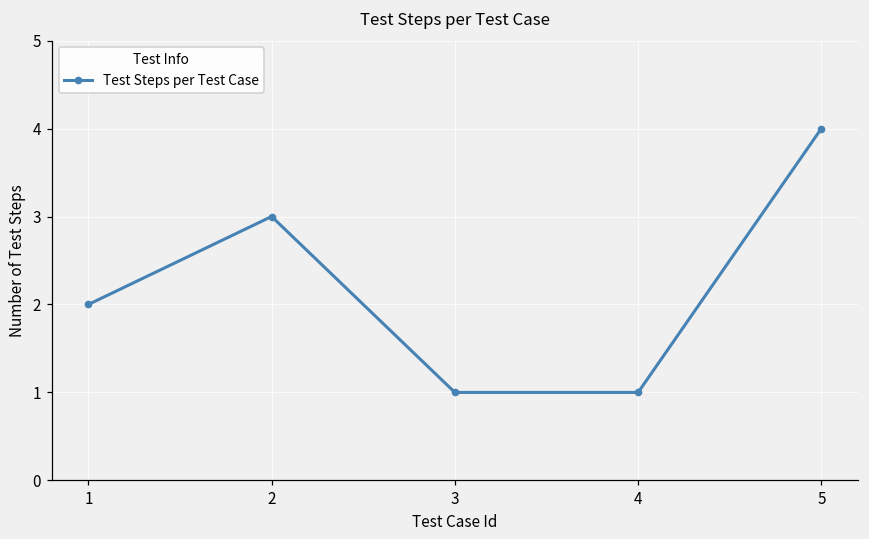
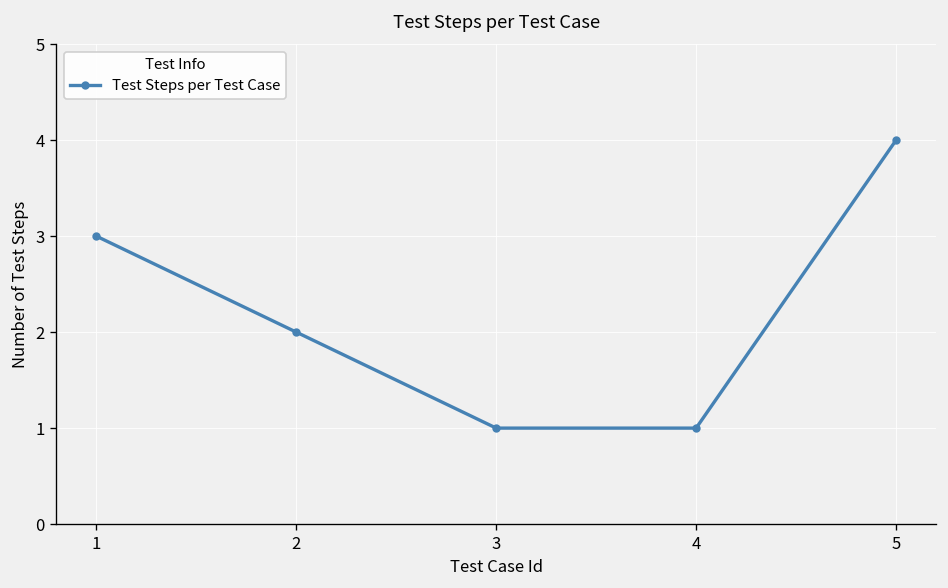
  {
-   "1": 2,
-   "2": 3,
+   "1": 3,
+   "2": 2,
    "3": 1,
    "4": 1,
    "5": 4
  }
